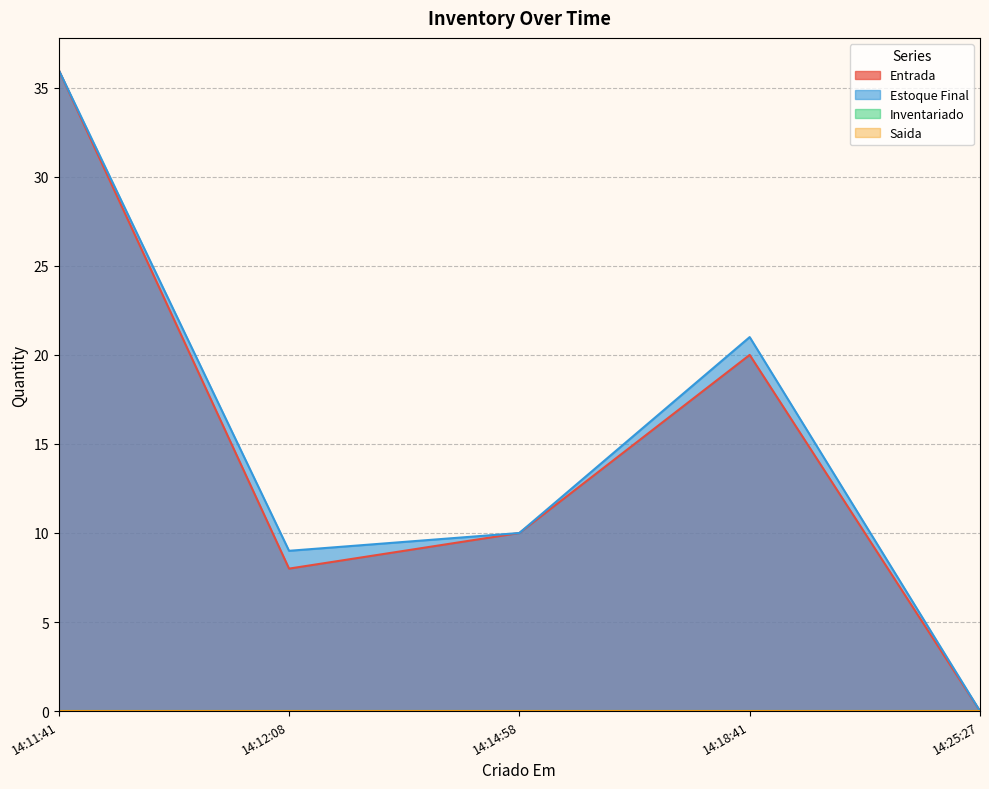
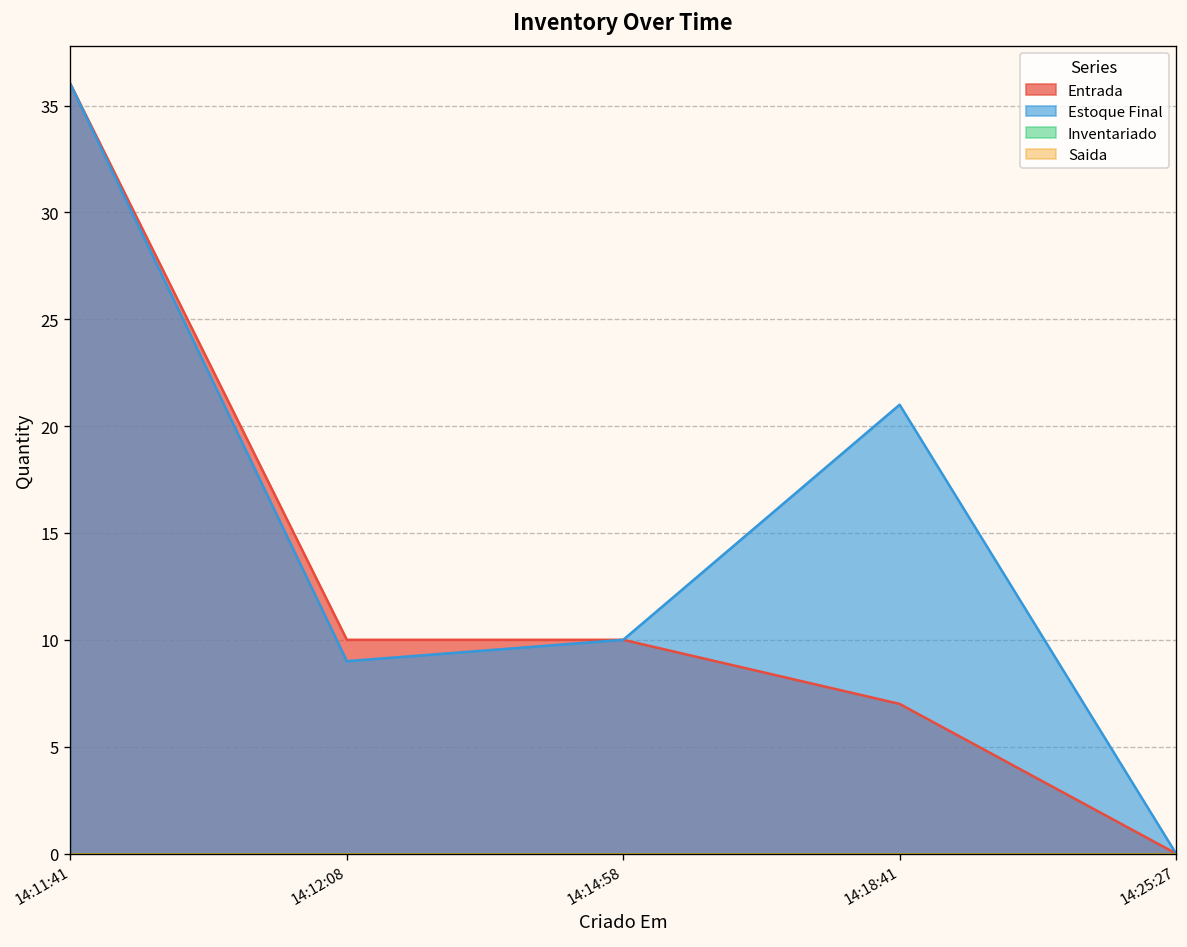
  {
    "Entrada": {
-     "14:12:08": 8,
-     "14:18:41": 20
+     "14:12:08": 10,
+     "14:18:41": 7
    },
    "Estoque Final": {
      "14:12:08": 9,
      "14:18:41": 21
    },
    "Saida": {
      "14:11:41": 0,
      "14:12:08": 0,
      "14:14:58": 0,
      "14:18:41": 0
    }
  }
